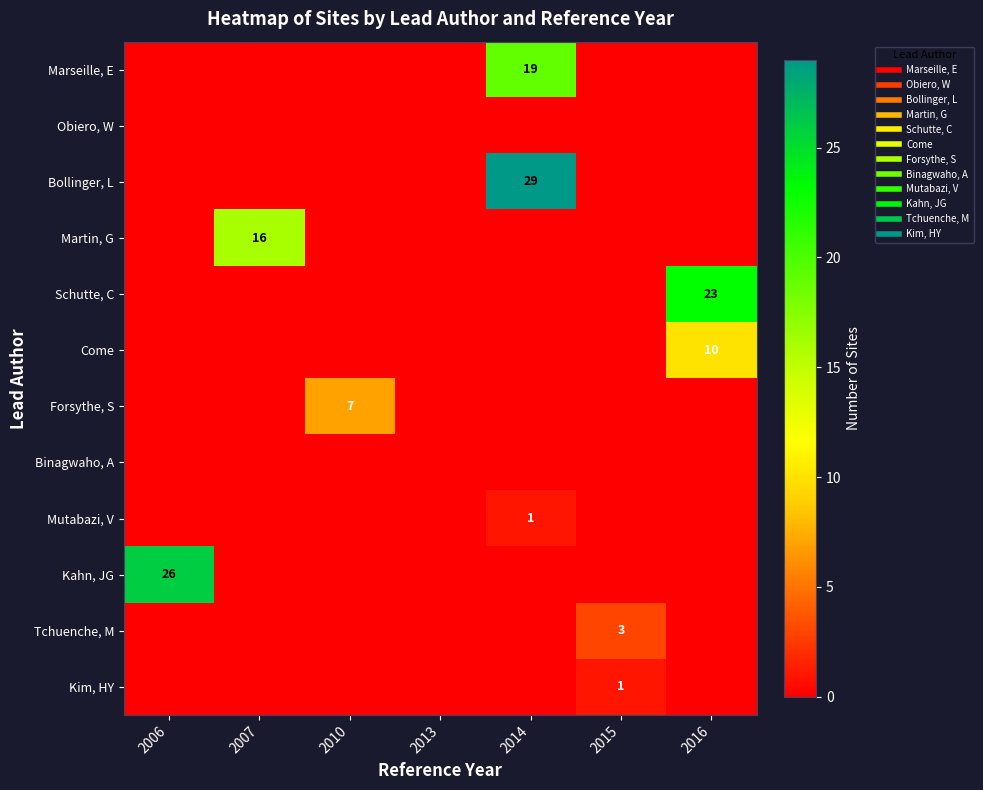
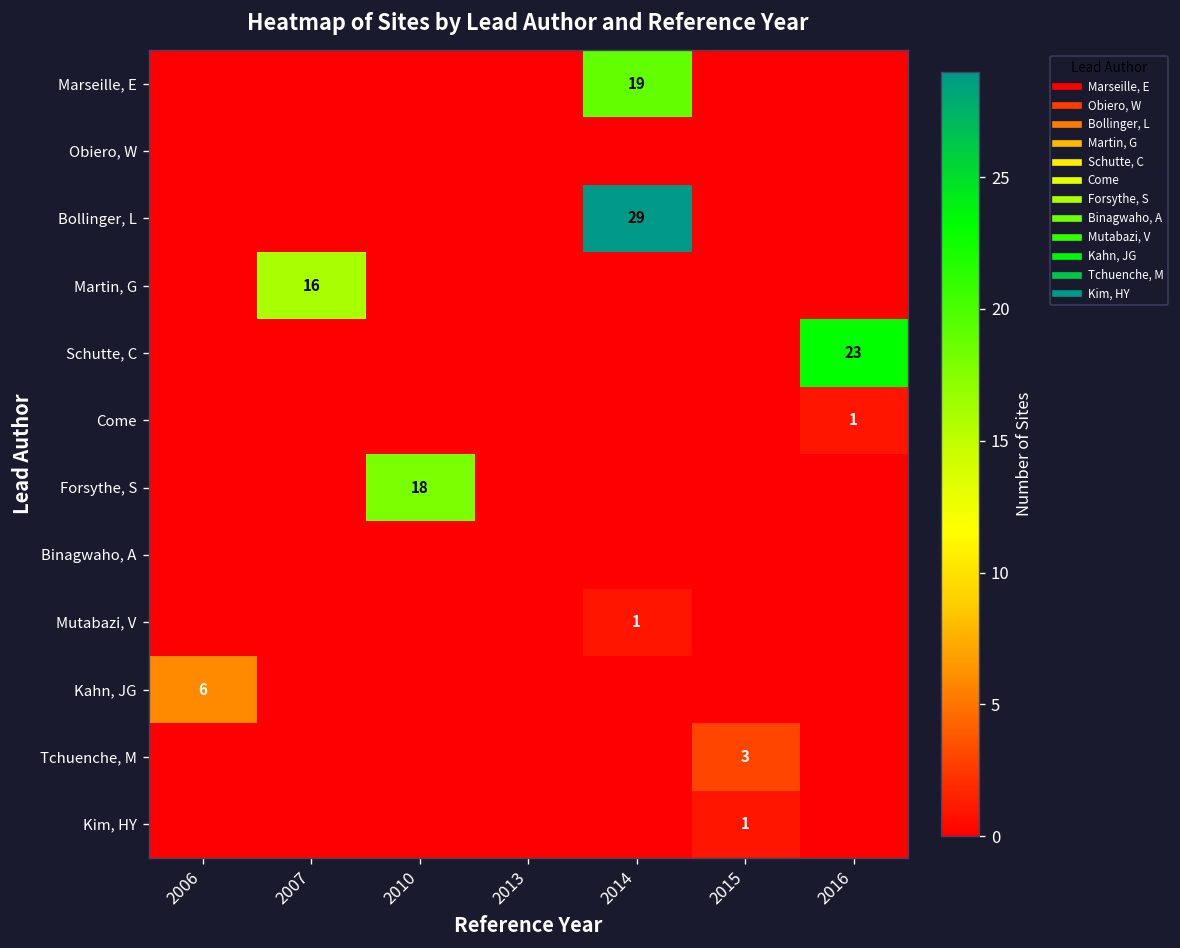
  {
    "Marseille, E": {
      "2014": 19
    },
    "Bollinger, L": {
      "2014": 29
    },
    "Martin, G": {
      "2007": 16
    },
    "Schutte, C": {
      "2016": 23
    },
    "Come": {
-     "2016": 10
+     "2016": 1
    },
    "Forsythe, S": {
-     "2010": 7
+     "2010": 18
    },
    "Mutabazi, V": {
      "2014": 1
    },
    "Kahn, JG": {
-     "2006": 26
+     "2006": 6
    },
    "Tchuenche, M": {
      "2015": 3
    },
    "Kim, HY": {
      "2015": 1
    }
  }
